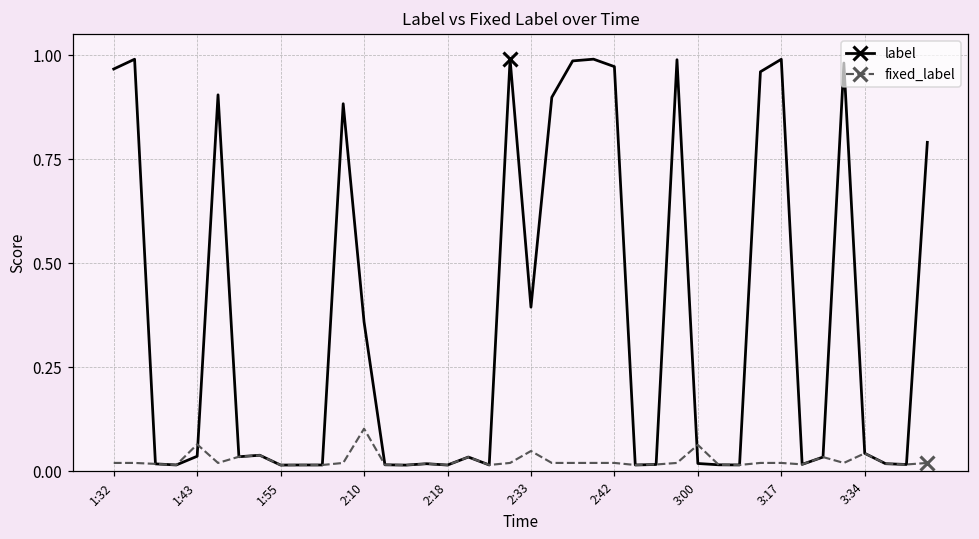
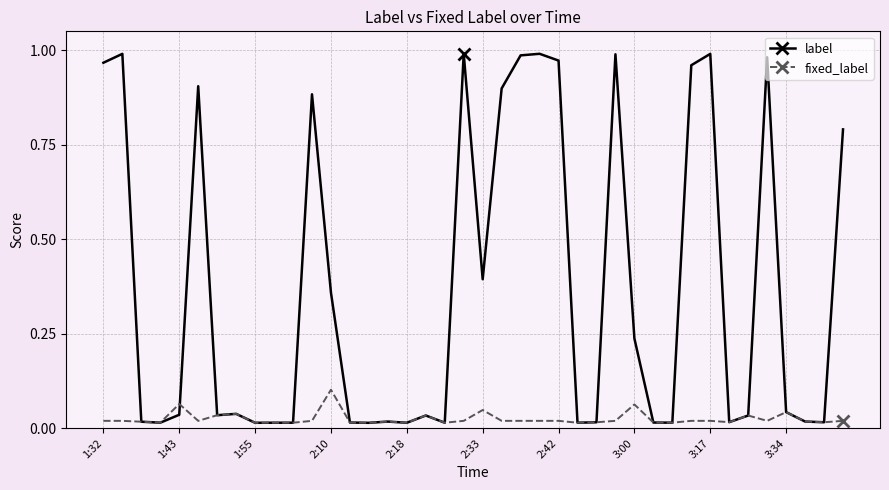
  {
    "label": {
      "1:32": 0.97,
      "1:43": 0.04,
      "2:10": 0.36,
      "2:33": 0.39,
      "2:42": 0.97,
-     "3:00": 0.02,
+     "3:00": 0.24,
      "3:17": 0.99
    },
    "fixed_label": {
      "1:32": 0.02,
      "1:43": 0.06,
      "2:10": 0.10,
      "2:33": 0.05,
      "2:42": 0.02,
      "3:00": 0.06,
      "3:17": 0.02
    }
  }
